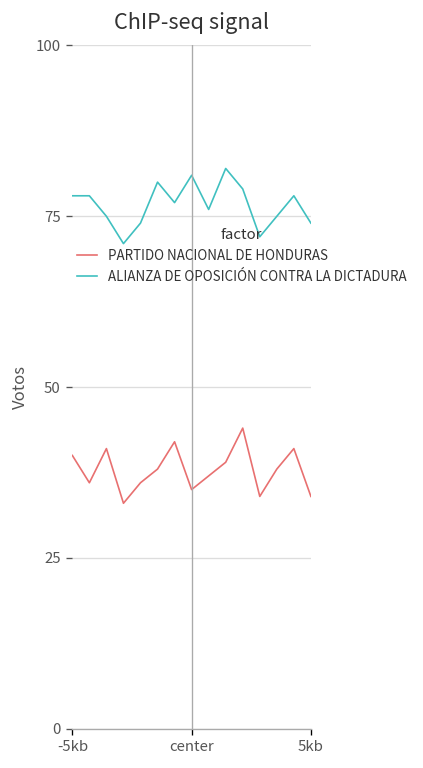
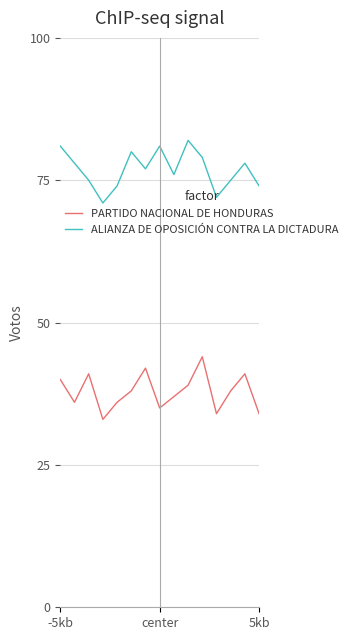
  {
    "PARTIDO NACIONAL DE HONDURAS": {
      "-5kb": 40,
      "center": 35,
      "5kb": 34
    },
    "ALIANZA DE OPOSICIÓN CONTRA LA DICTADURA": {
-     "-5kb": 78,
+     "-5kb": 81,
      "center": 81,
      "5kb": 74
    }
  }
